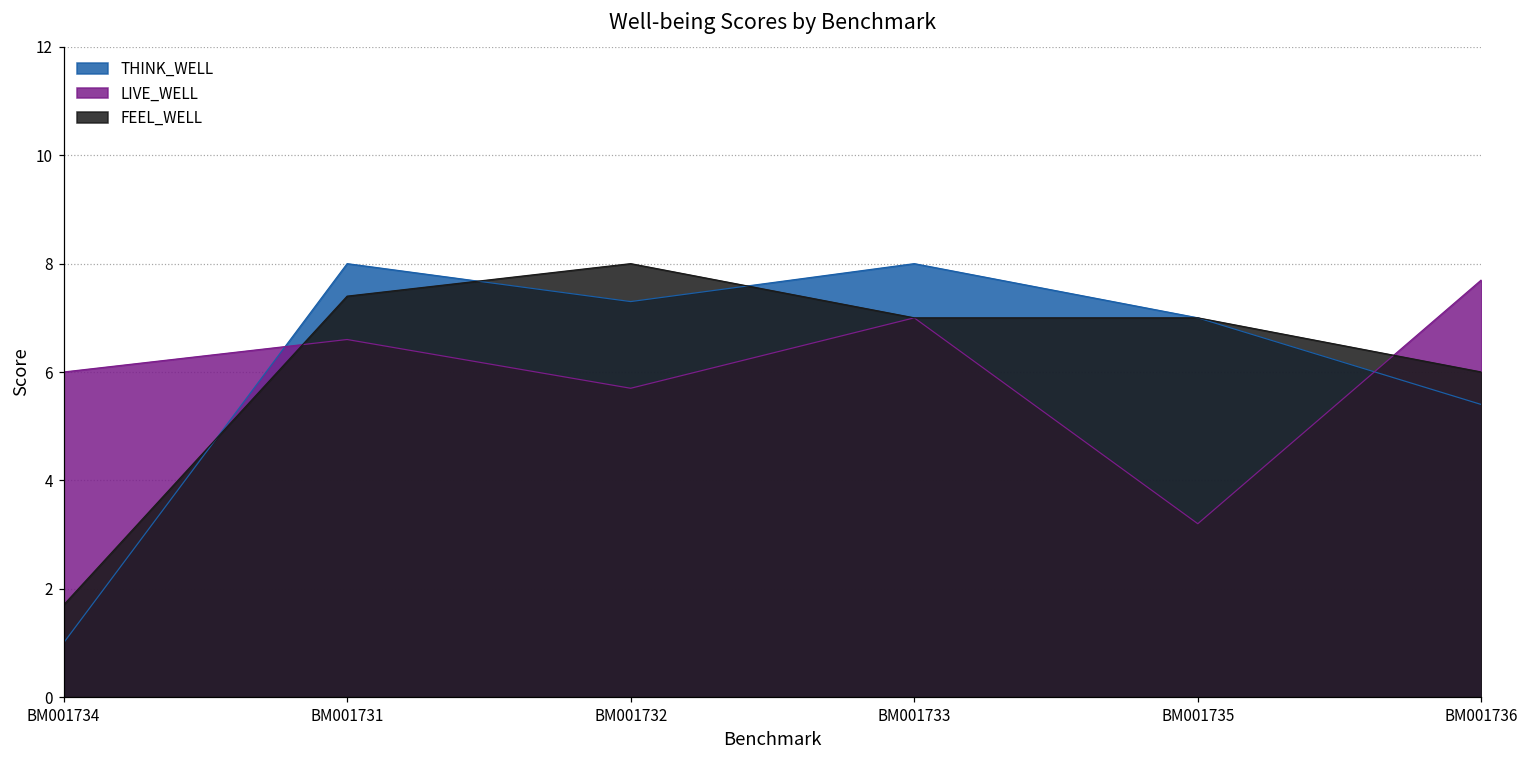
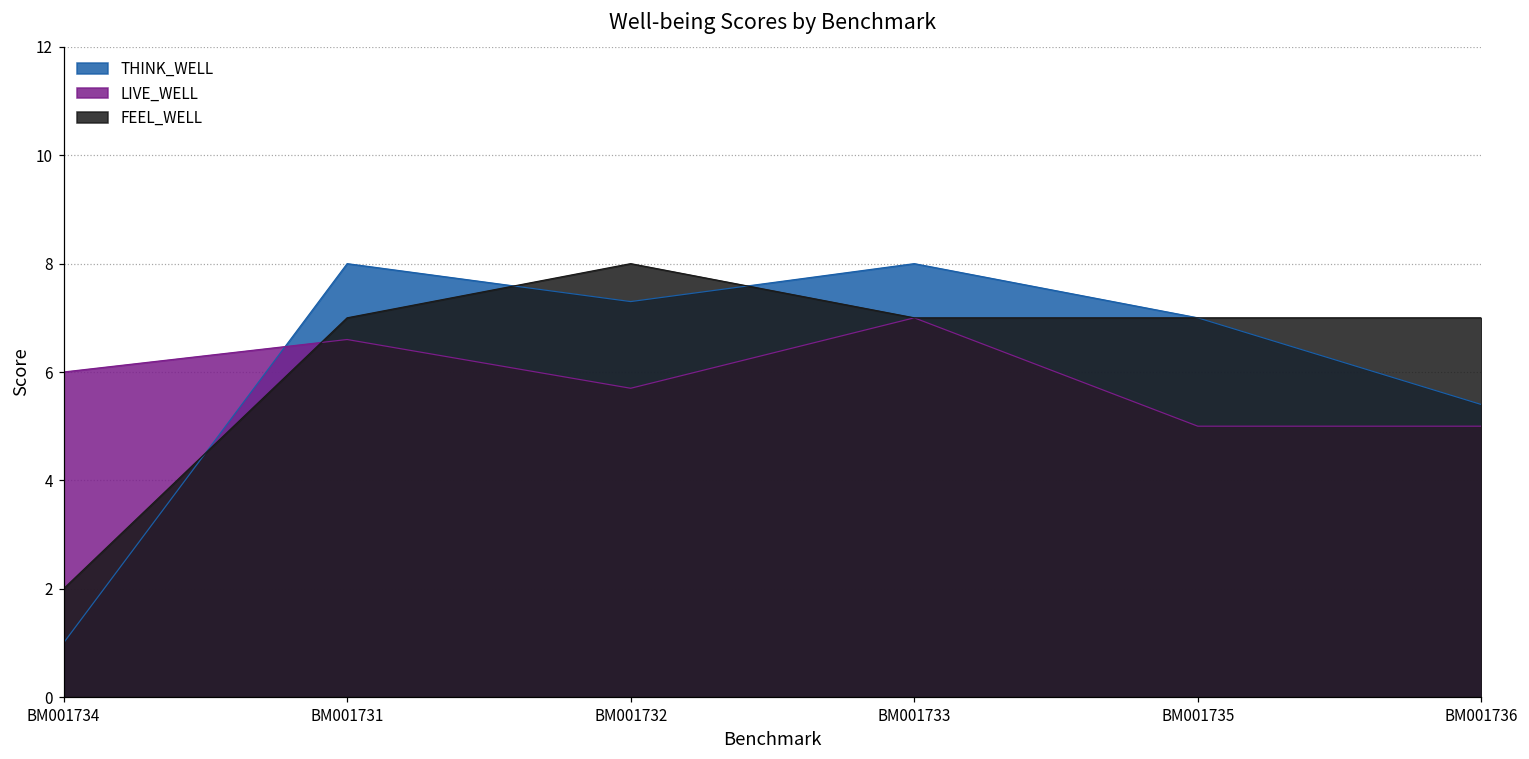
  {
    "THINK_WELL": {
      "BM001734": 1.0,
      "BM001731": 8.0,
      "BM001732": 7.3,
      "BM001733": 8.0,
      "BM001736": 5.4
    },
    "LIVE_WELL": {
      "BM001734": 6.0,
      "BM001731": 6.6,
      "BM001732": 5.7,
-     "BM001735": 3.2,
-     "BM001736": 7.7
+     "BM001735": 5.0,
+     "BM001736": 5.0
    },
    "FEEL_WELL": {
-     "BM001734": 1.7,
-     "BM001731": 7.4,
+     "BM001734": 2.0,
+     "BM001731": 7.0,
      "BM001732": 8.0,
-     "BM001736": 6
+     "BM001736": 7
    }
  }
